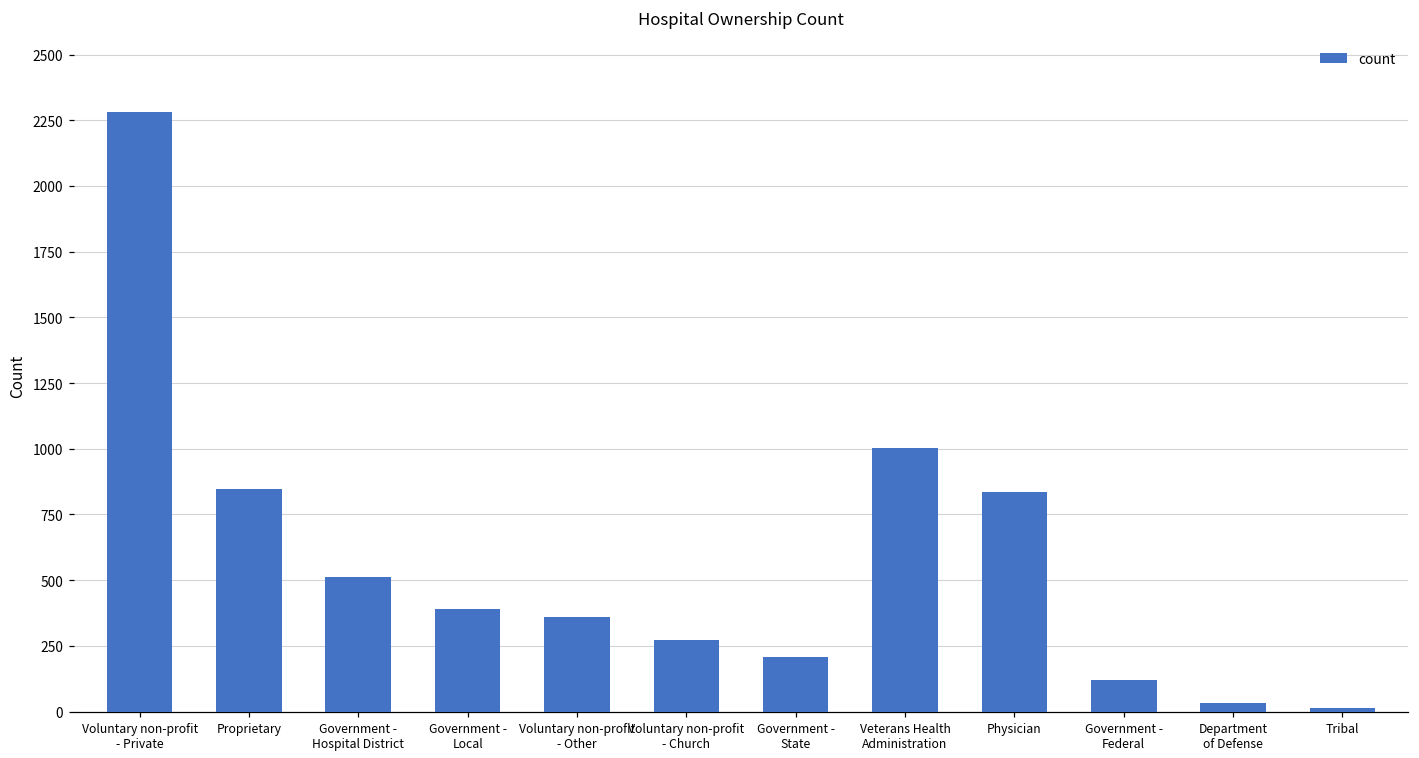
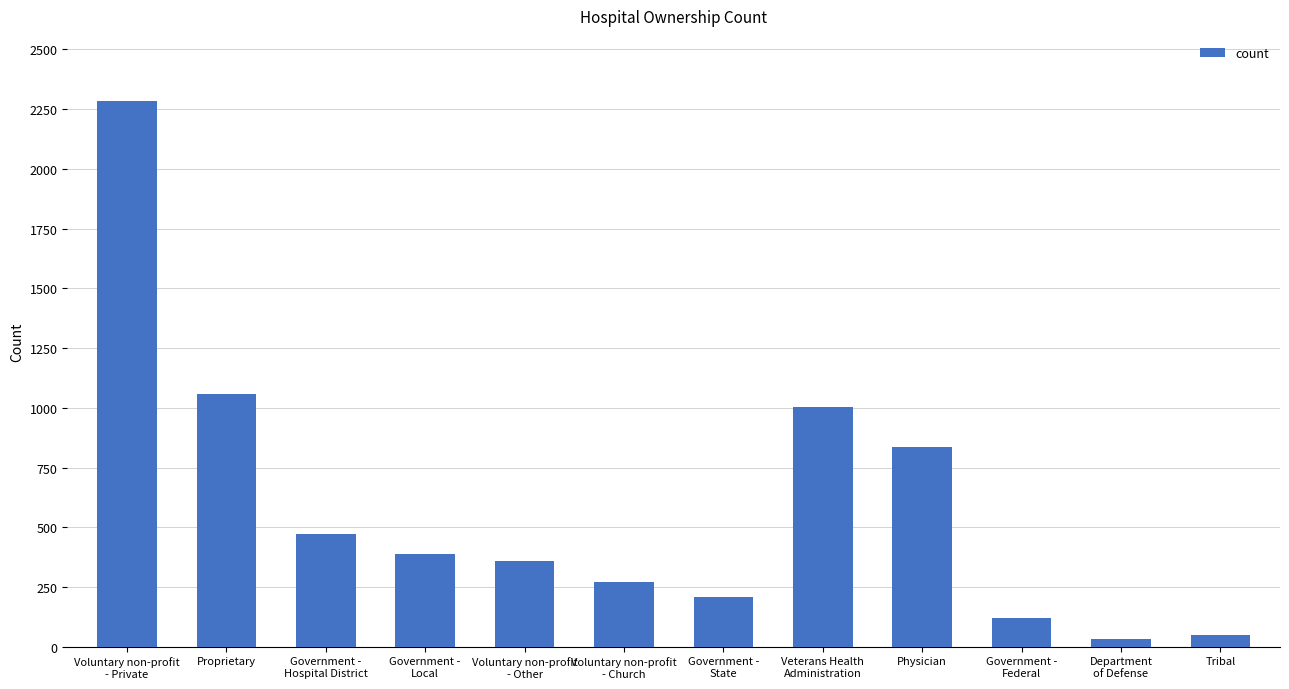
  {
    "Voluntary non-profit - Private": 2280,
-   "Proprietary": 850,
-   "Government - Hospital District": 510,
+   "Proprietary": 1060,
+   "Government - Hospital District": 470,
    "Government - Local": 390,
    "Voluntary non-profit - Other": 360,
    "Voluntary non-profit - Church": 270,
    "Government - State": 210,
    "Veterans Health Administration": 1000,
    "Physician": 840,
    "Government - Federal": 120,
    "Department of Defense": 30,
-   "Tribal": 20
+   "Tribal": 50
  }
